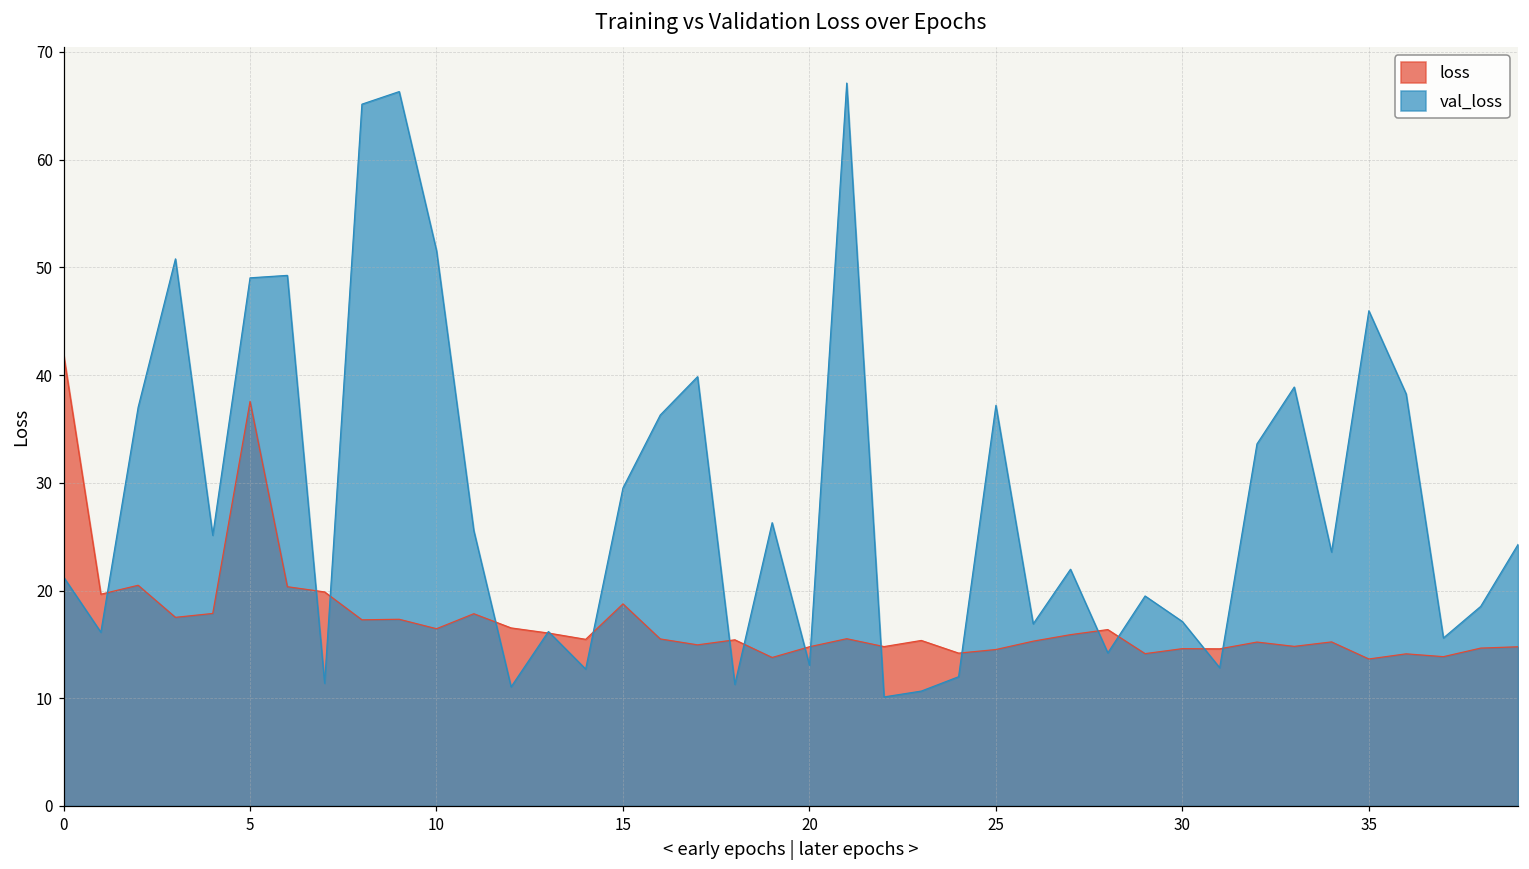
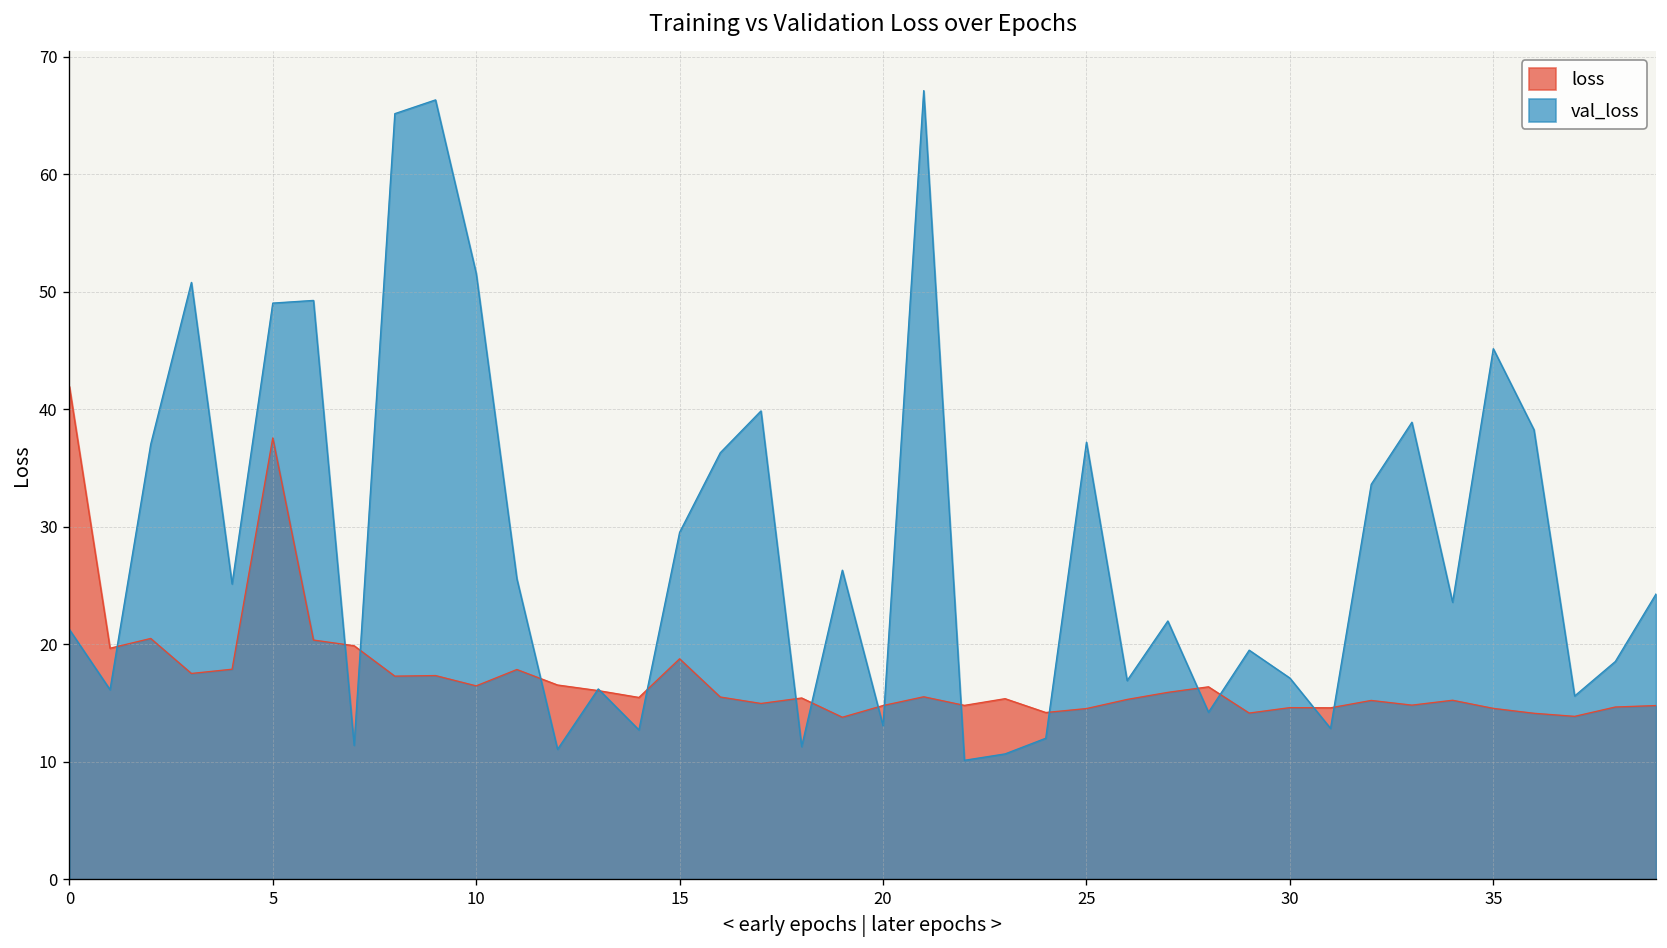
  {
    "loss": {
      "0": 42,
      "5": 38,
      "10": 16,
      "15": 19,
      "20": 15,
      "25": 15,
      "30": 15,
-     "35": 14
+     "35": 15
    },
    "val_loss": {
      "0": 21,
      "5": 49,
      "10": 52,
      "15": 30,
      "20": 13,
      "25": 37,
      "30": 17,
-     "35": 46
+     "35": 45
    }
  }
